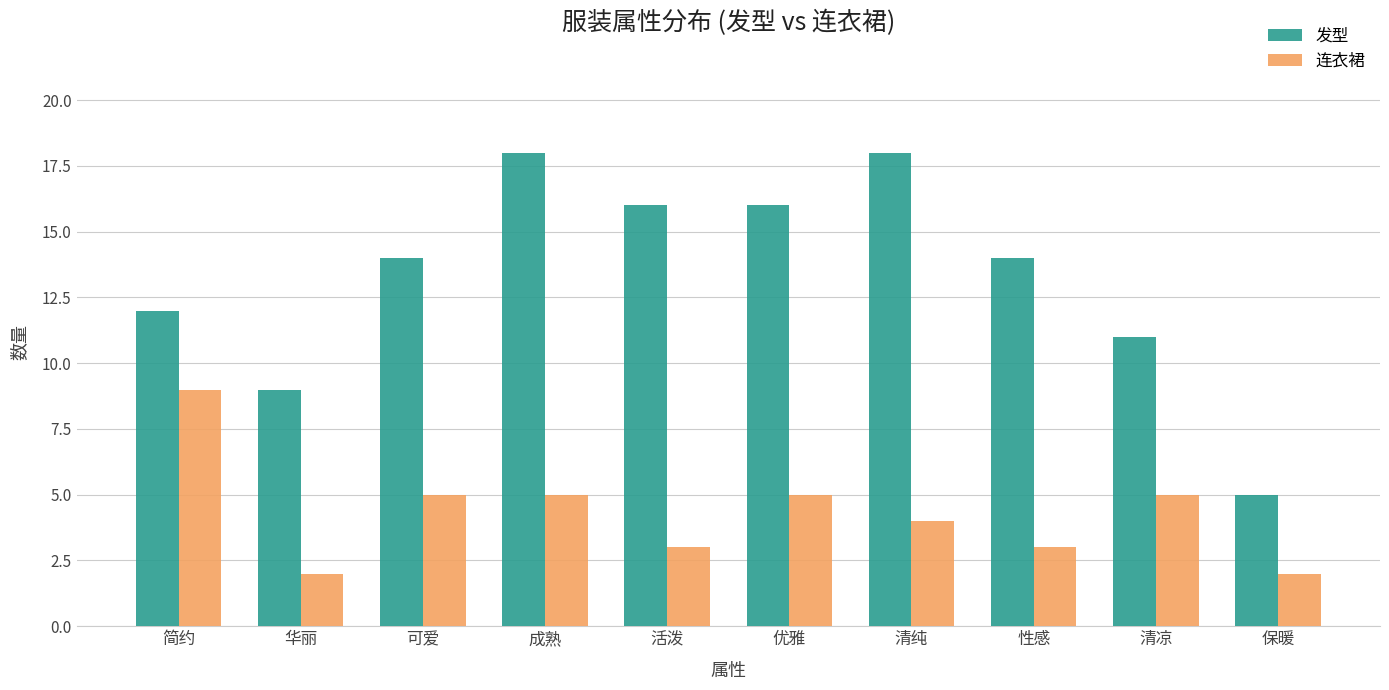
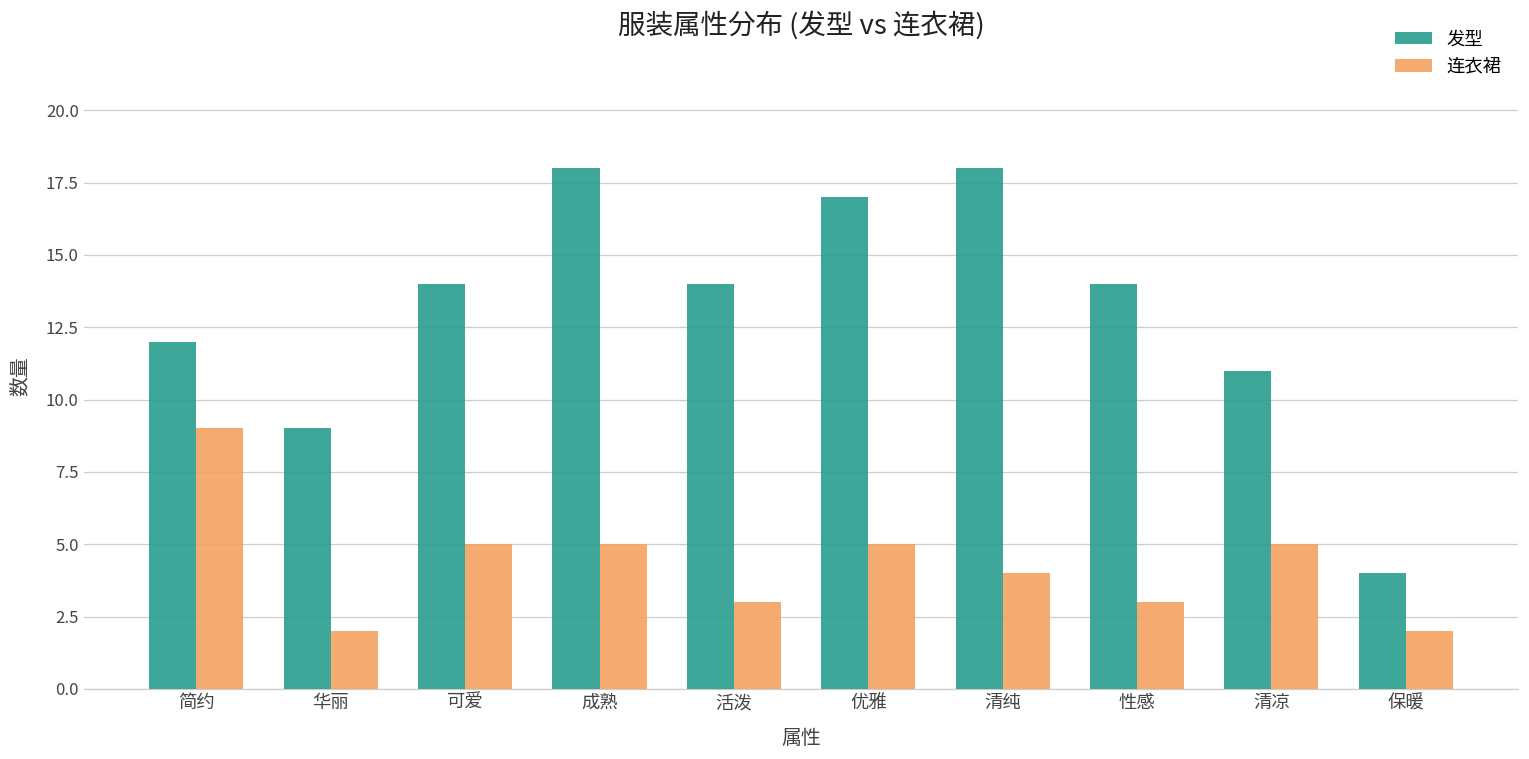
  {
    "发型": {
      "简约": 12,
      "华丽": 9,
      "可爱": 14,
      "成熟": 18,
-     "活泼": 16,
-     "优雅": 16,
+     "活泼": 14,
+     "优雅": 17,
      "清纯": 18,
      "性感": 14,
      "清凉": 11,
-     "保暖": 5
+     "保暖": 4
    },
    "连衣裙": {
      "简约": 9,
      "华丽": 2,
      "可爱": 5,
      "成熟": 5,
      "活泼": 3,
      "优雅": 5,
      "清纯": 4,
      "性感": 3,
      "清凉": 5,
      "保暖": 2
    }
  }
